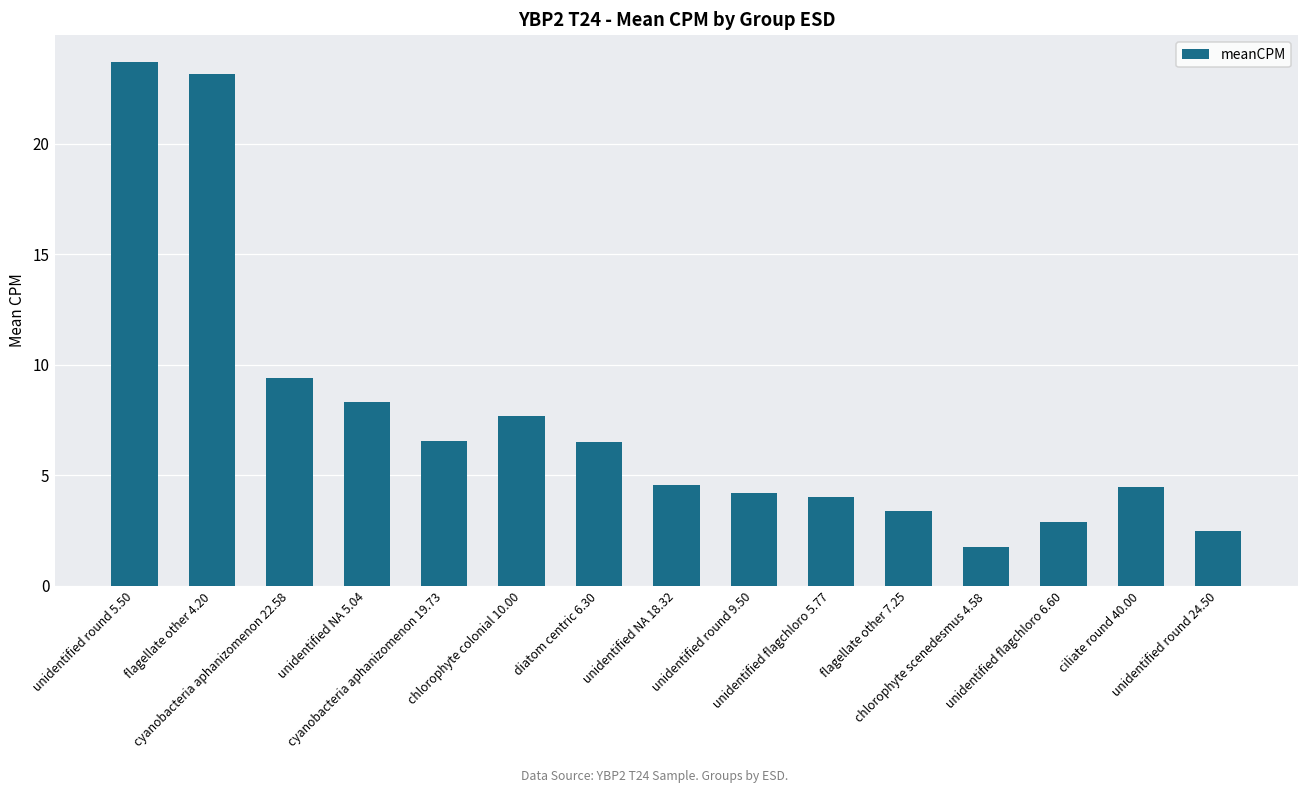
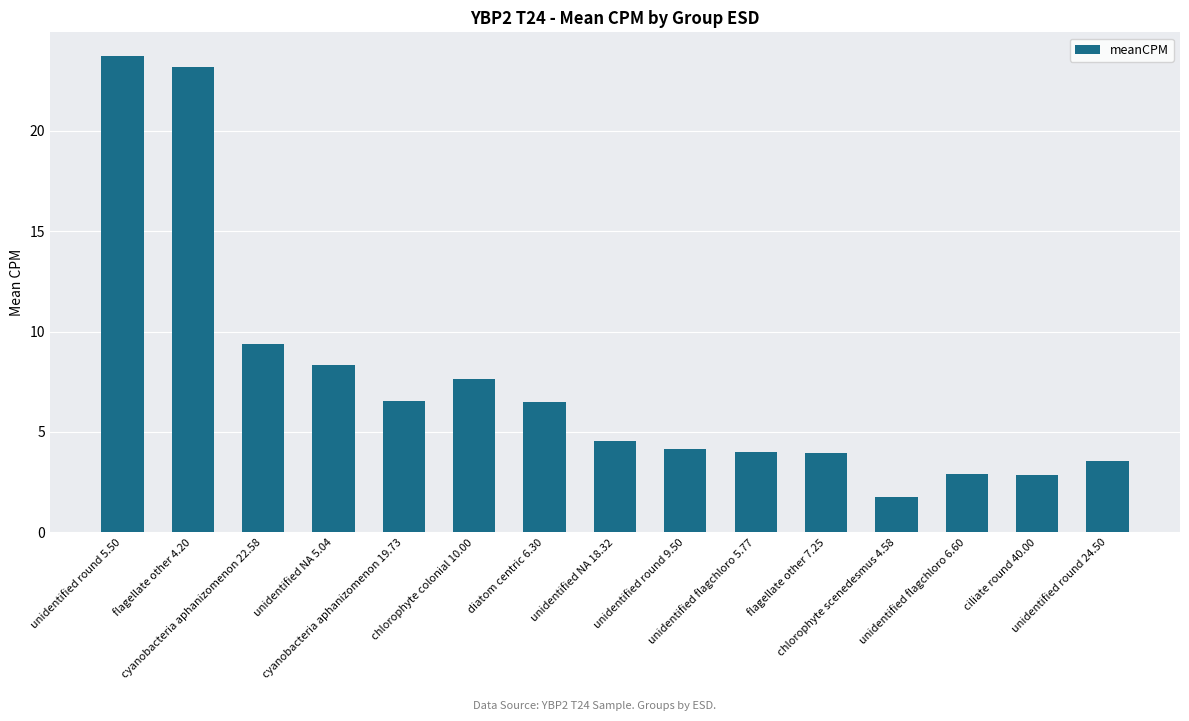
  {
    "unidentified round 5.50": 23.7,
    "flagellate other 4.20": 23.2,
    "cyanobacteria aphanizomenon 22.58": 9.4,
    "unidentified NA 5.04": 8.3,
    "cyanobacteria aphanizomenon 19.73": 6.6,
    "chlorophyte colonial 10.00": 7.7,
    "diatom centric 6.30": 6.5,
    "unidentified NA 18.32": 4.5,
    "unidentified round 9.50": 4.2,
    "unidentified flagchloro 5.77": 4.0,
-   "flagellate other 7.25": 3.4,
+   "flagellate other 7.25": 3.9,
    "chlorophyte scenedesmus 4.58": 1.8,
    "unidentified flagchloro 6.60": 2.9,
-   "ciliate round 40.00": 4.5,
-   "unidentified round 24.50": 2.5
+   "ciliate round 40.00": 2.9,
+   "unidentified round 24.50": 3.6
  }
